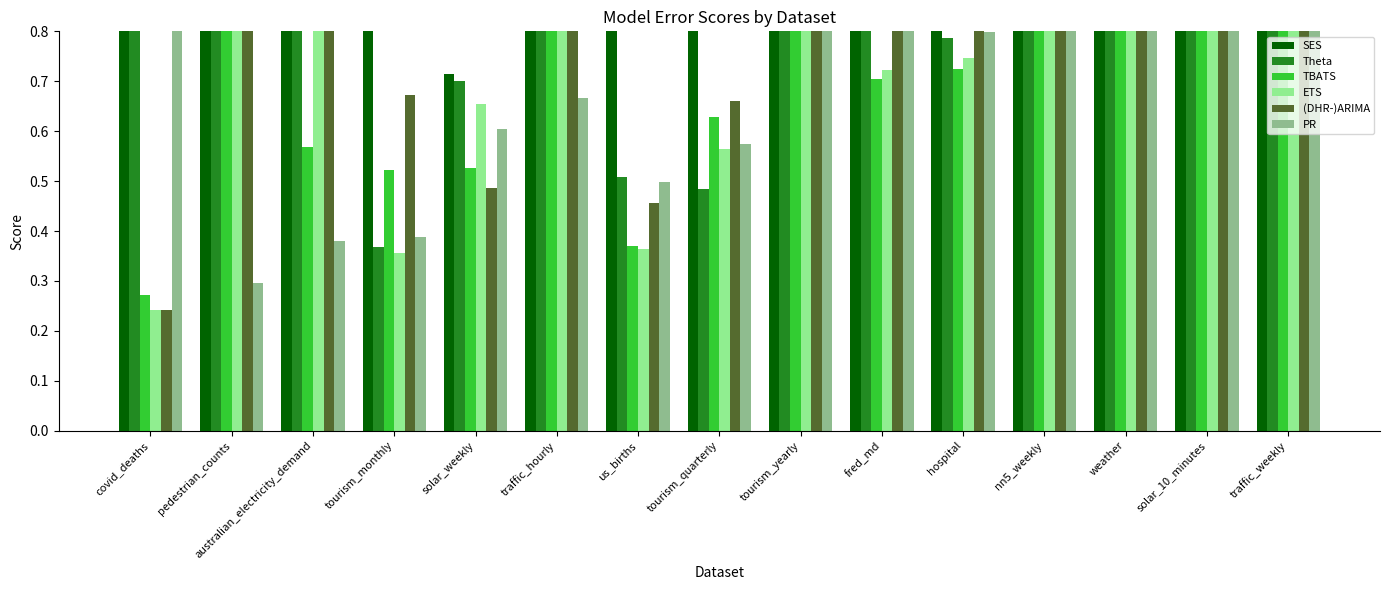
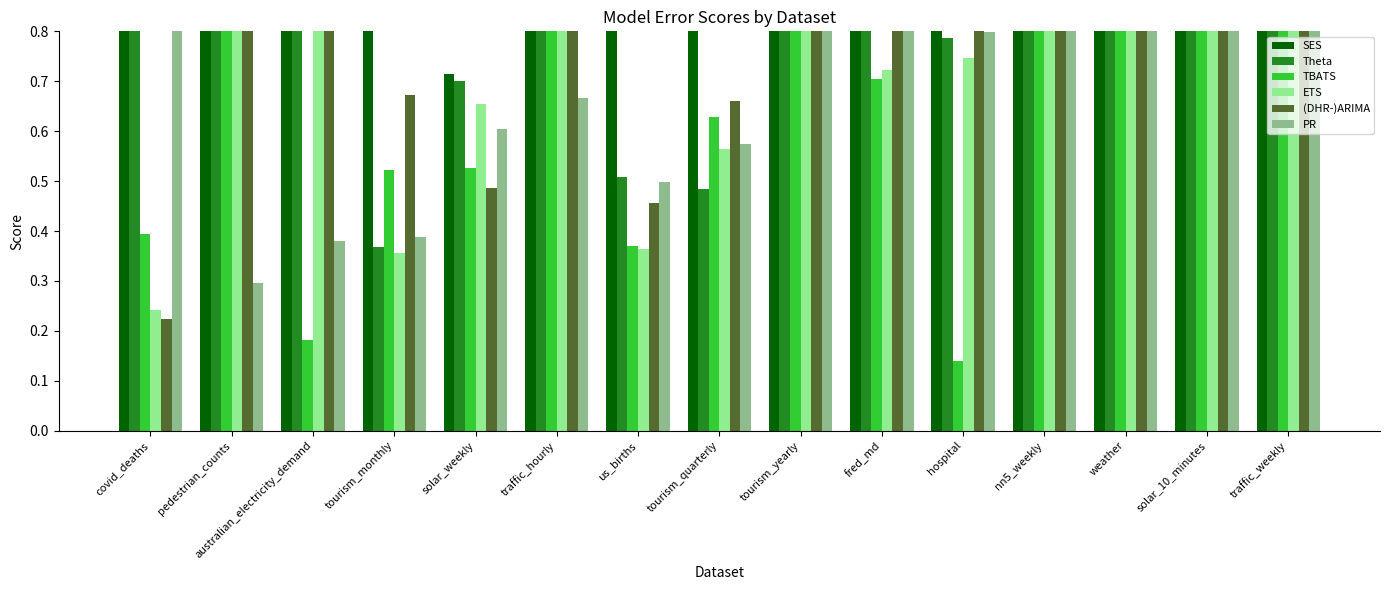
  {
    "SES": {
      "solar_weekly": 0.72
    },
    "Theta": {
      "tourism_monthly": 0.37,
      "solar_weekly": 0.70,
      "us_births": 0.51,
      "tourism_quarterly": 0.48,
      "hospital": 0.79
    },
    "TBATS": {
-     "covid_deaths": 0.27,
-     "australian_electricity_demand": 0.57,
+     "covid_deaths": 0.39,
+     "australian_electricity_demand": 0.18,
      "tourism_monthly": 0.52,
      "solar_weekly": 0.53,
      "us_births": 0.37,
      "tourism_quarterly": 0.63,
      "fred_md": 0.70,
-     "hospital": 0.72
+     "hospital": 0.14
    },
    "(DHR-)ARIMA": {
-     "covid_deaths": 0.24,
+     "covid_deaths": 0.22,
      "tourism_monthly": 0.67,
      "solar_weekly": 0.49,
      "us_births": 0.46,
      "tourism_quarterly": 0.66
    }
  }
